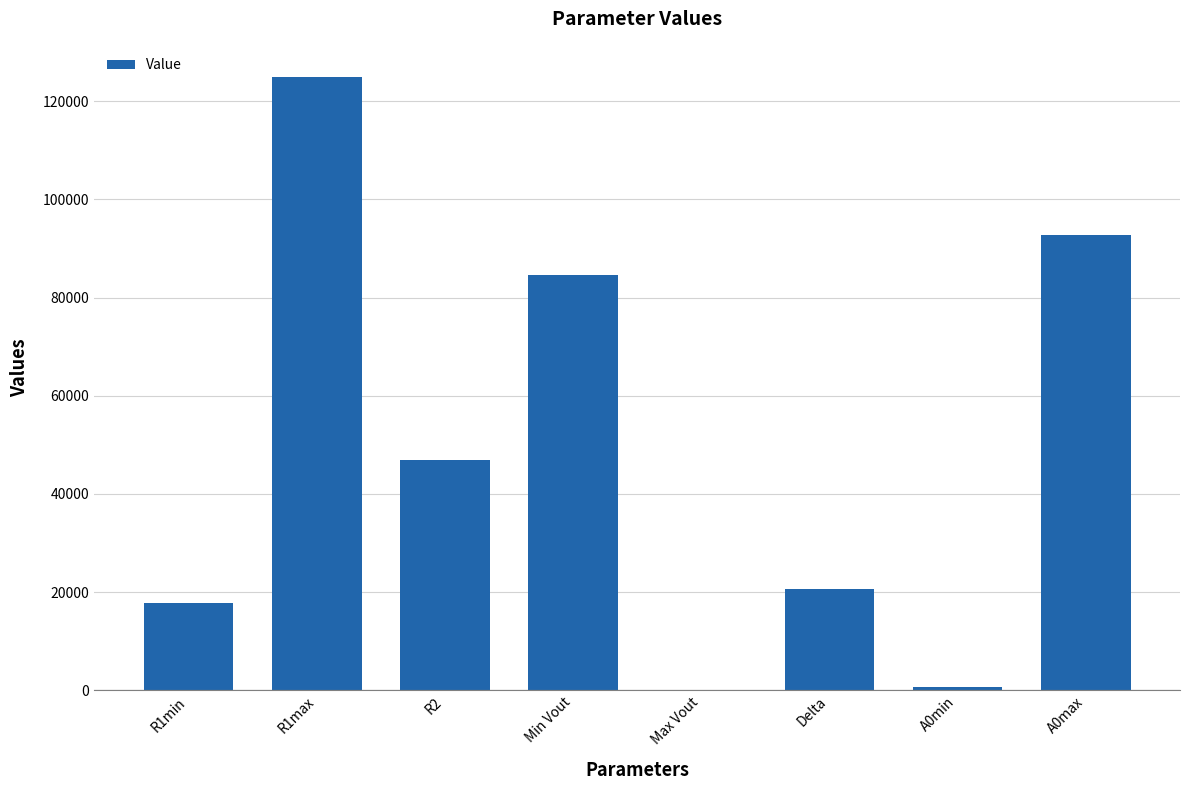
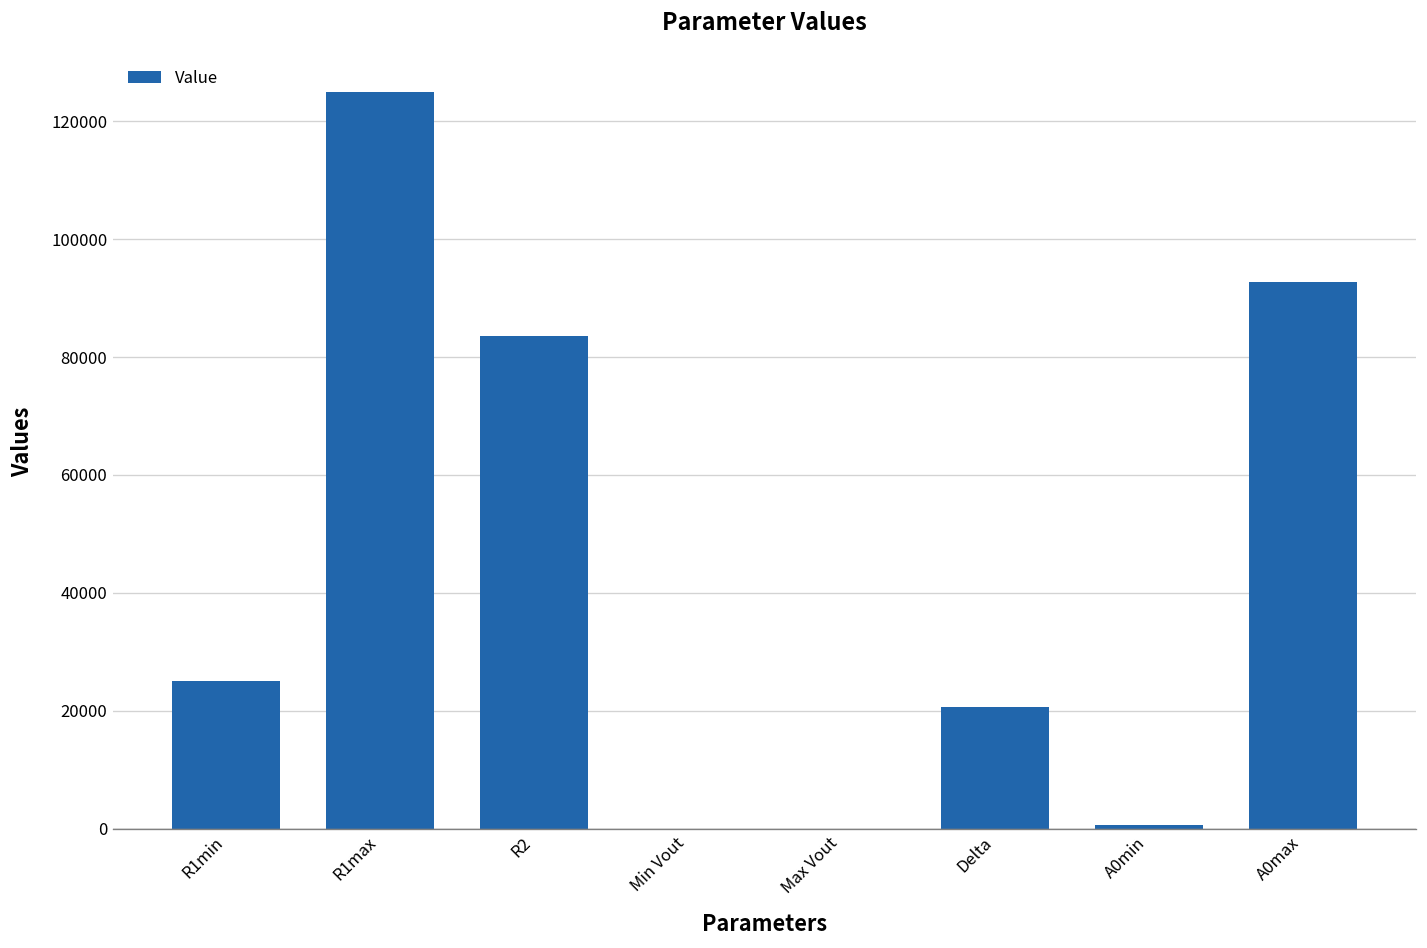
  {
-   "R1min": 18000,
+   "R1min": 25000,
    "R1max": 125000,
-   "R2": 47000,
-   "Min Vout": 85000,
+   "R2": 84000,
+   "Min Vout": 0,
    "Delta": 21000,
    "A0min": 1000,
    "A0max": 93000
  }
